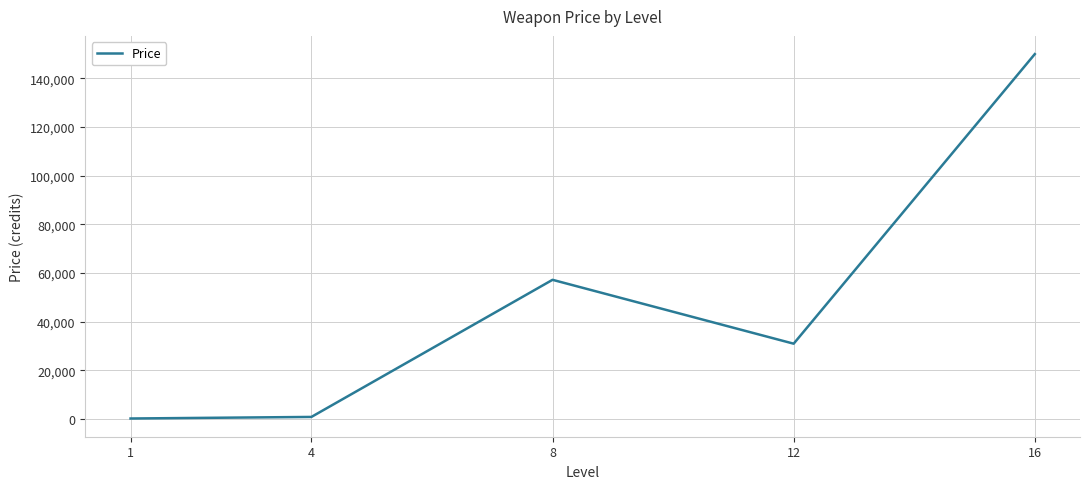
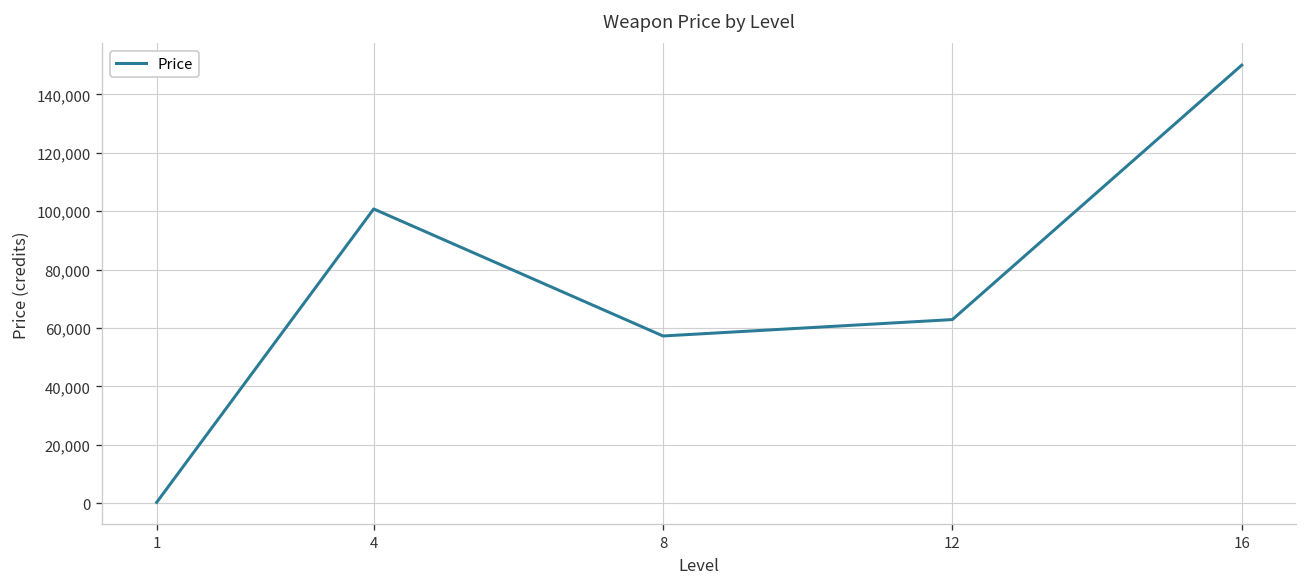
  {
    "1": "0",
-   "4": "1,000",
+   "4": "101,000",
    "8": "57,000",
-   "12": "31,000",
+   "12": "63,000",
    "16": "150,000"
  }
